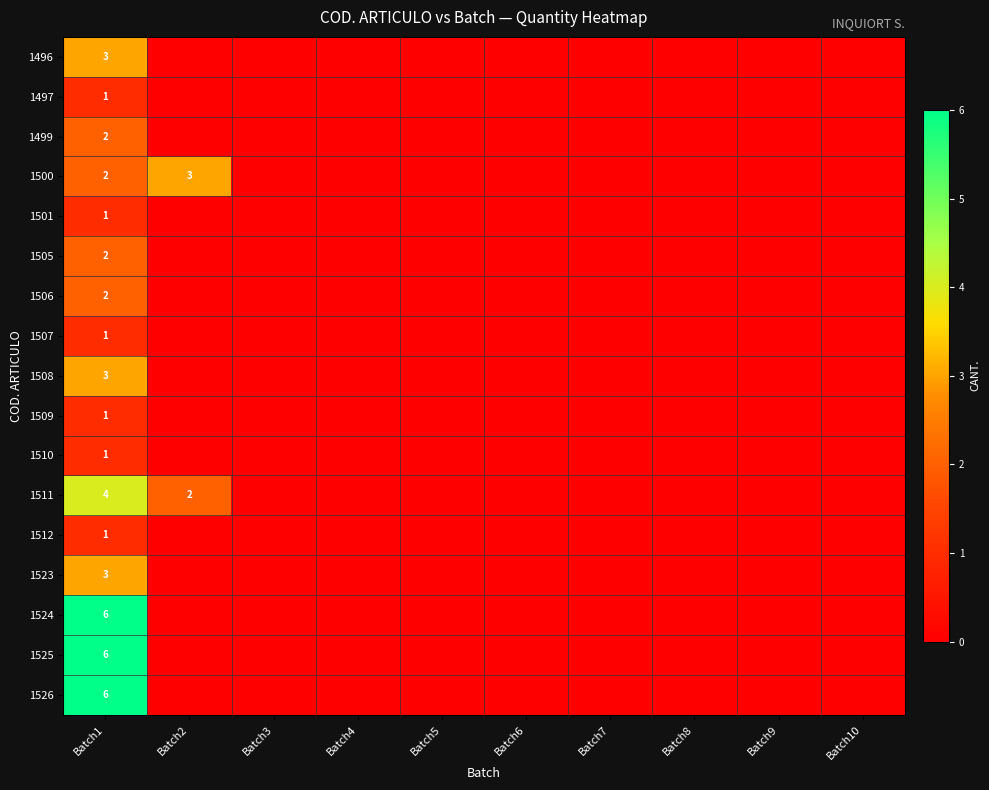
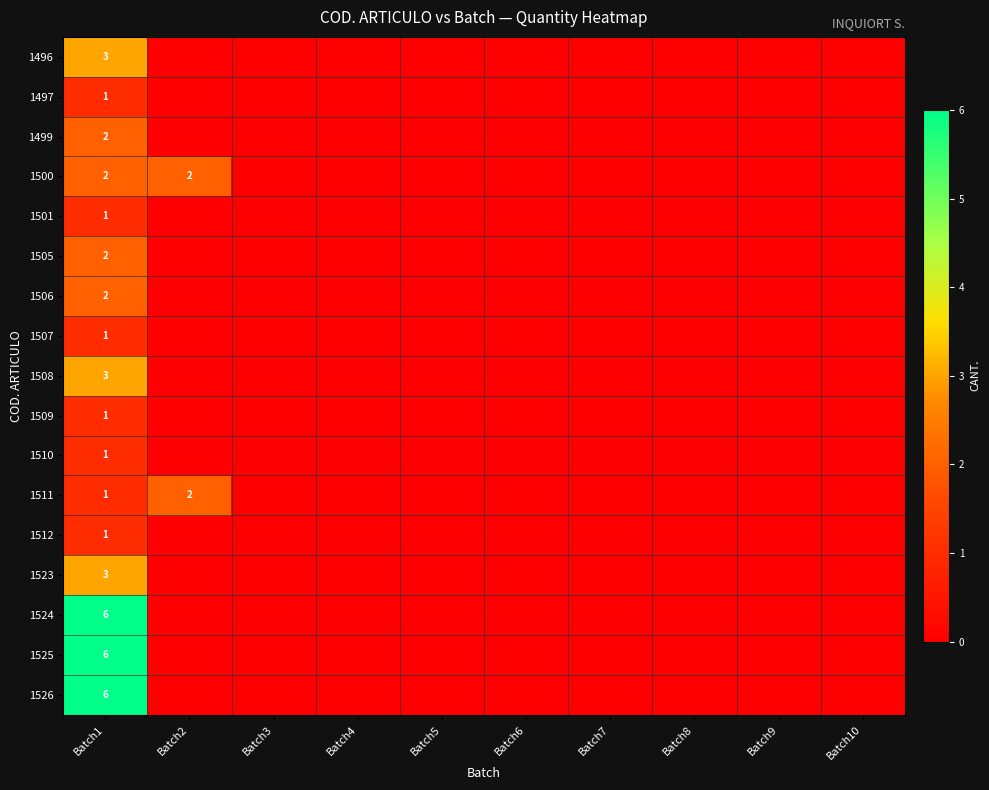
  {
    "1496": {
      "Batch1": 3
    },
    "1497": {
      "Batch1": 1
    },
    "1499": {
      "Batch1": 2
    },
    "1500": {
      "Batch1": 2,
-     "Batch2": 3
+     "Batch2": 2
    },
    "1501": {
      "Batch1": 1
    },
    "1505": {
      "Batch1": 2
    },
    "1506": {
      "Batch1": 2
    },
    "1507": {
      "Batch1": 1
    },
    "1508": {
      "Batch1": 3
    },
    "1509": {
      "Batch1": 1
    },
    "1510": {
      "Batch1": 1
    },
    "1511": {
-     "Batch1": 4,
+     "Batch1": 1,
      "Batch2": 2
    },
    "1512": {
      "Batch1": 1
    },
    "1523": {
      "Batch1": 3
    },
    "1524": {
      "Batch1": 6
    },
    "1525": {
      "Batch1": 6
    },
    "1526": {
      "Batch1": 6
    }
  }
